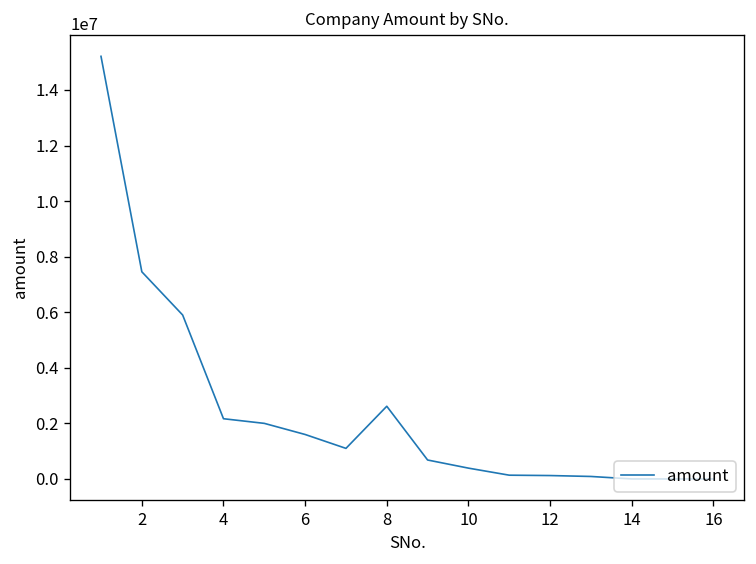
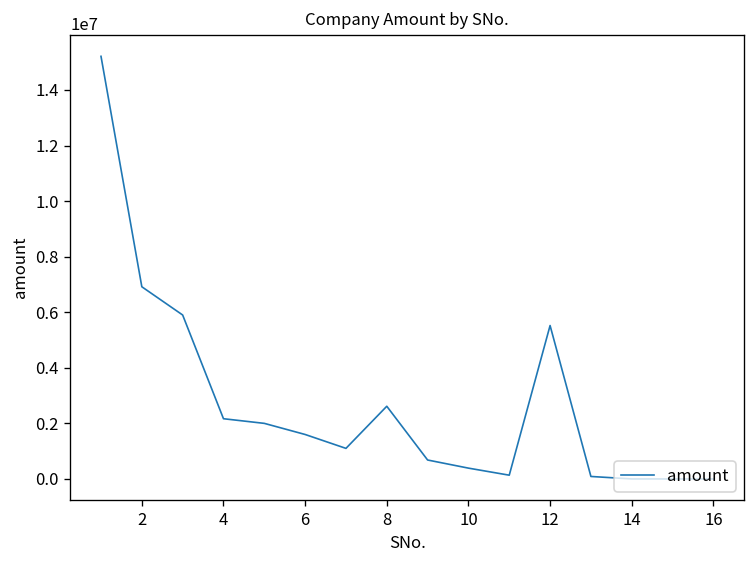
  {
-   "2": 7500000,
+   "2": 6900000,
    "4": 2200000,
    "6": 1600000,
    "8": 2600000,
    "10": 400000,
-   "12": 100000
+   "12": 5500000
  }
